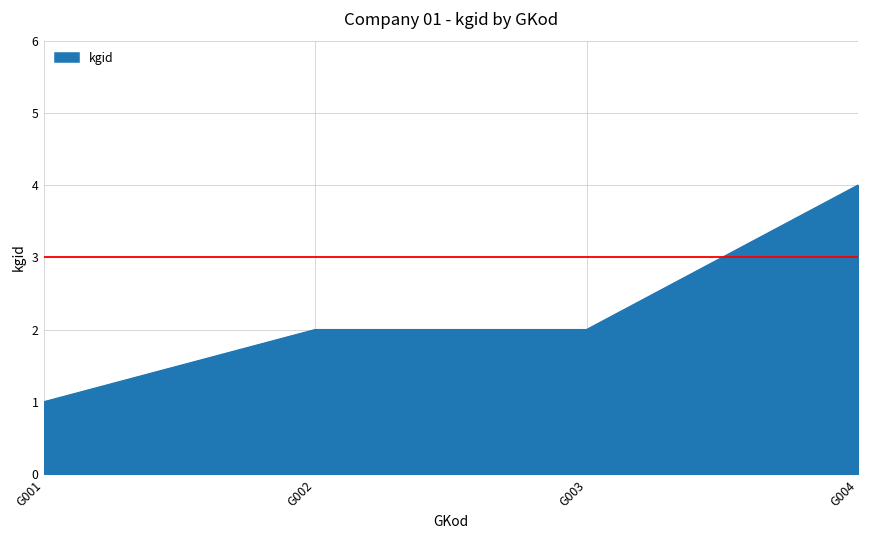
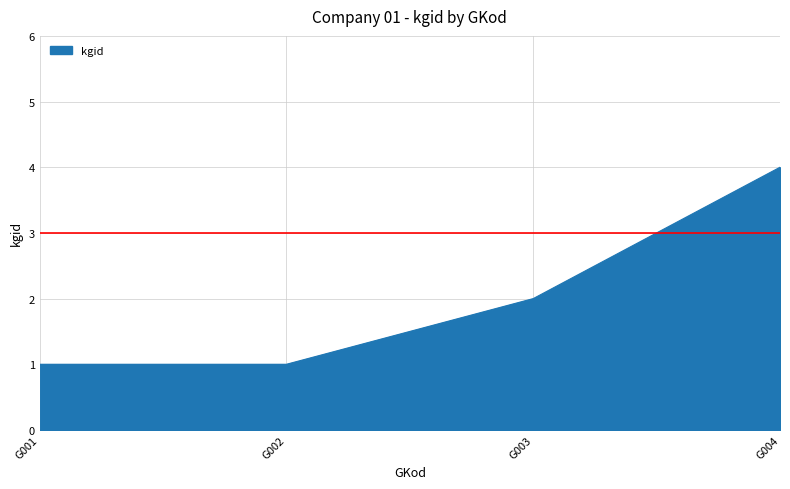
  {
    "G001": 1,
-   "G002": 2,
+   "G002": 1,
    "G003": 2,
    "G004": 4
  }
